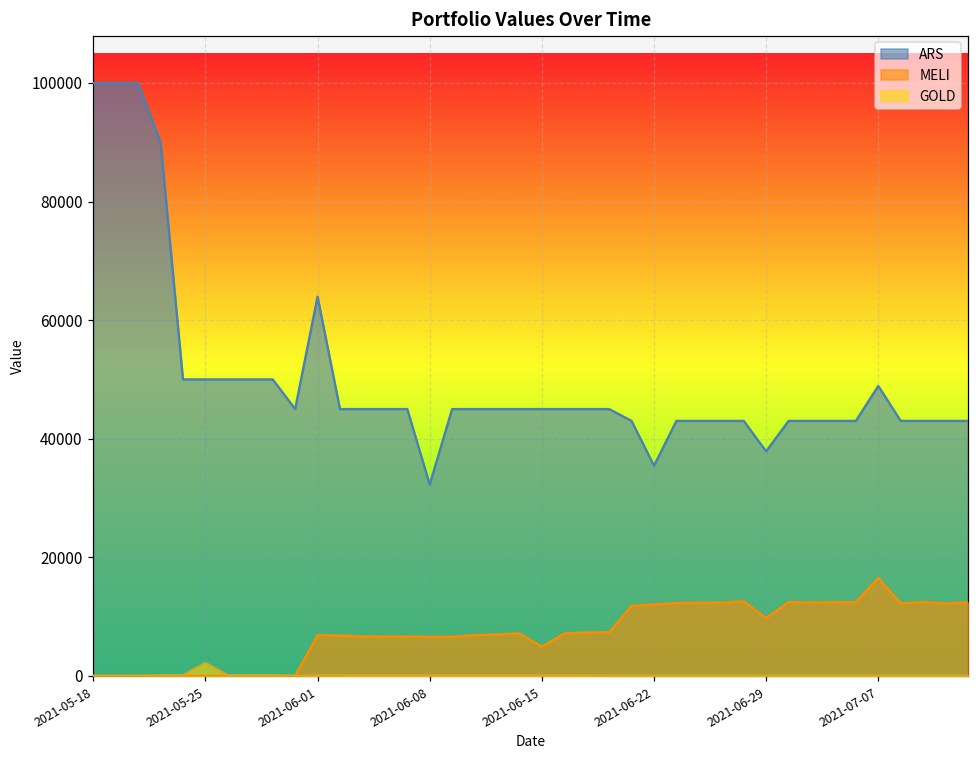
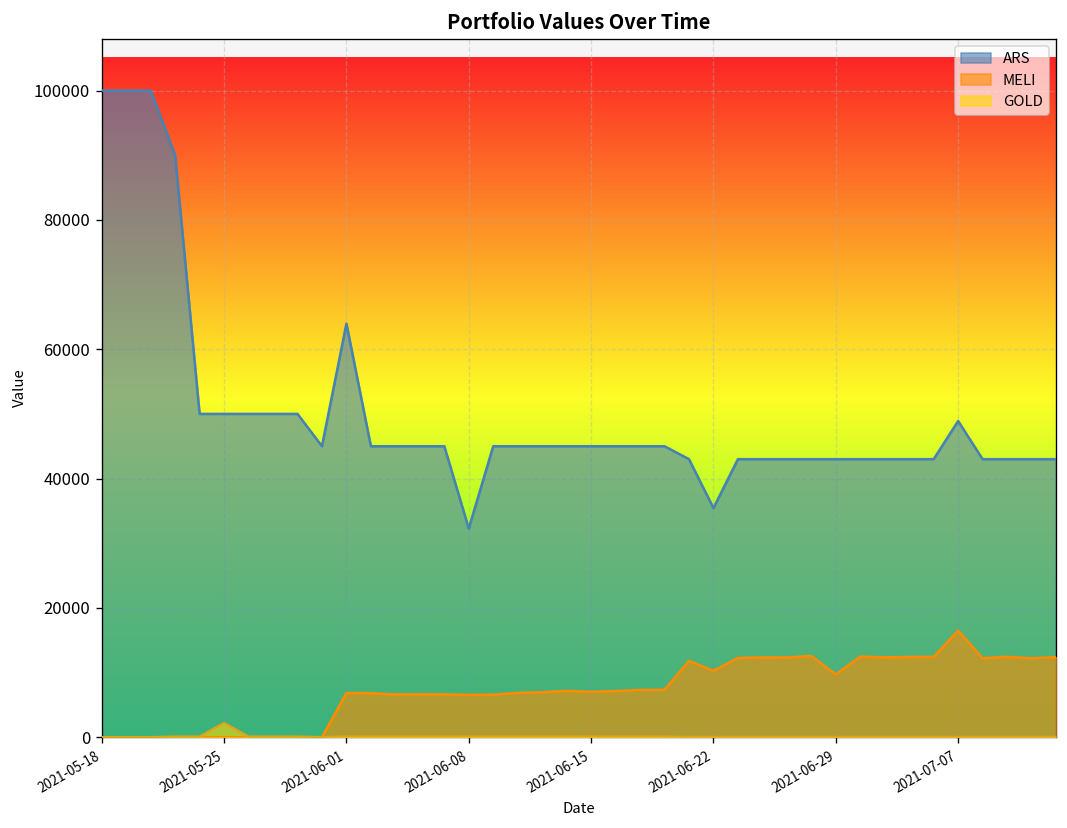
  {
    "ARS": {
      "2021-05-18": 100000,
      "2021-05-25": 50000,
      "2021-06-01": 64000,
      "2021-06-08": 32000,
      "2021-06-15": 45000,
      "2021-06-22": 35000,
-     "2021-06-29": 38000,
+     "2021-06-29": 43000,
      "2021-07-07": 49000
    },
    "MELI": {
      "2021-05-25": 0,
      "2021-06-01": 7000,
      "2021-06-08": 7000,
-     "2021-06-15": 5000,
-     "2021-06-22": 12000,
+     "2021-06-15": 7000,
+     "2021-06-22": 10000,
      "2021-06-29": 10000,
      "2021-07-07": 16000
    },
    "GOLD": {
      "2021-05-25": 2000,
      "2021-06-01": 0,
      "2021-06-08": 0,
      "2021-06-15": 0,
      "2021-06-22": 0,
      "2021-06-29": 0,
      "2021-07-07": 0
    }
  }
